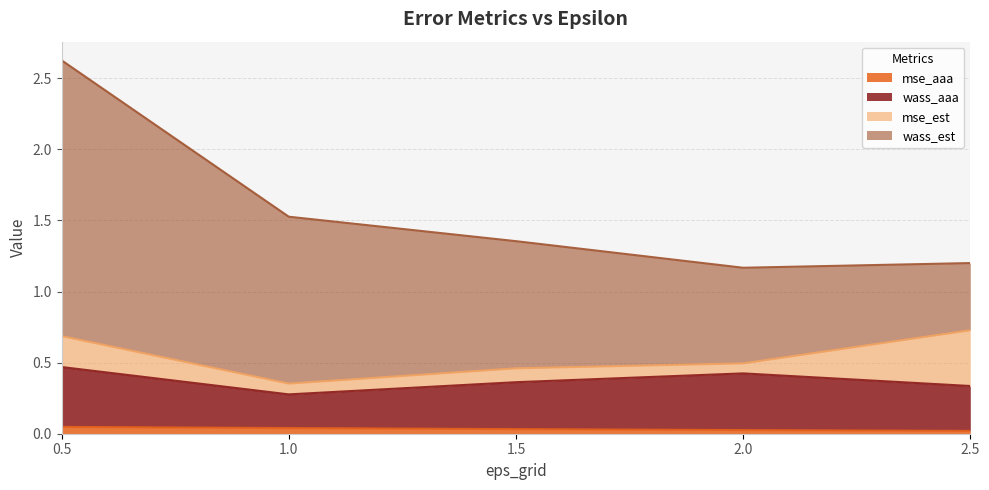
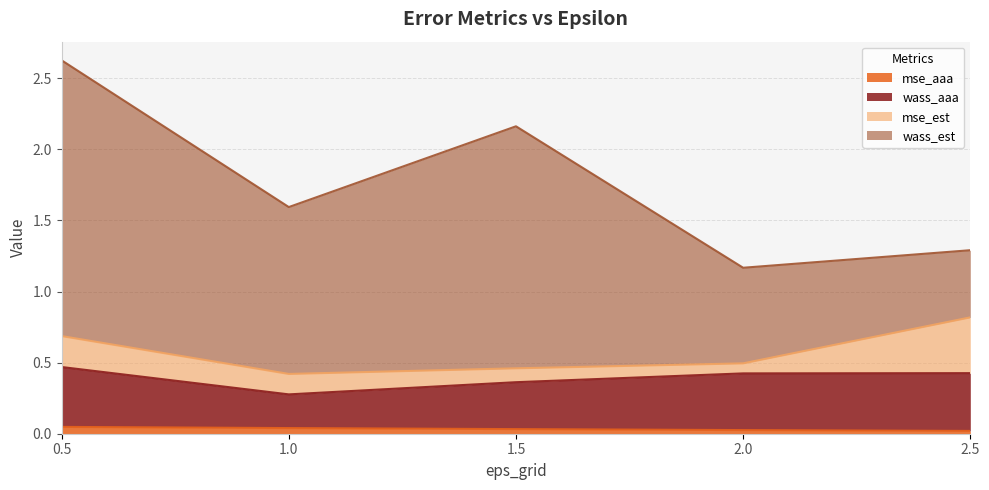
  {
    "mse_aaa": {
      "0.5": 0.05,
      "1.0": 0.04,
      "1.5": 0.03,
      "2.0": 0.03,
      "2.5": 0.02
    },
    "wass_aaa": {
      "0.5": 0.42,
      "1.0": 0.24,
      "1.5": 0.33,
      "2.0": 0.40,
-     "2.5": 0.32
+     "2.5": 0.41
    },
    "mse_est": {
      "0.5": 0.22,
-     "1.0": 0.08,
+     "1.0": 0.14,
      "1.5": 0.10,
      "2.0": 0.07,
      "2.5": 0.39
    },
    "wass_est": {
      "0.5": 1.94,
      "1.0": 1.17,
-     "1.5": 0.89,
+     "1.5": 1.70,
      "2.0": 0.67,
      "2.5": 0.47
    }
  }
